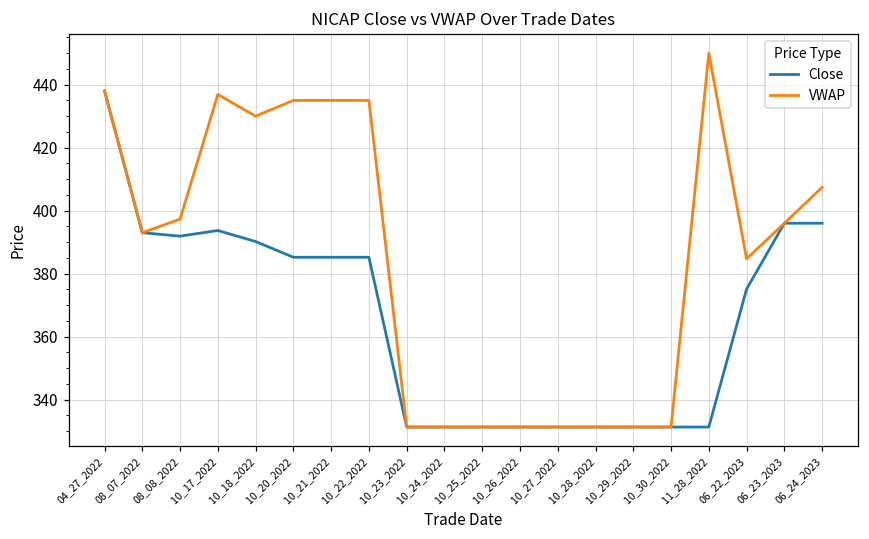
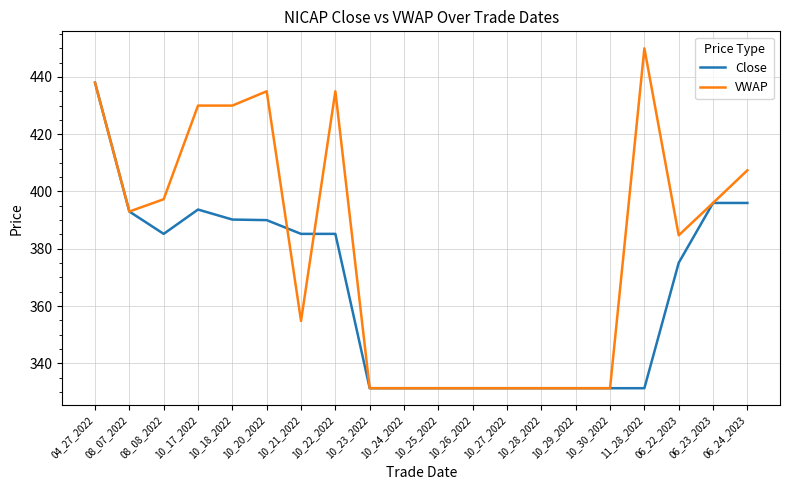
  {
    "Close": {
-     "08_08_2022": 392,
+     "08_08_2022": 385,
      "10_17_2022": 394,
      "10_18_2022": 390,
-     "10_20_2022": 385,
+     "10_20_2022": 390,
      "10_21_2022": 385,
      "10_22_2022": 385,
      "11_28_2022": 331,
      "06_22_2023": 375,
      "06_24_2023": 396
    },
    "VWAP": {
      "08_08_2022": 397,
-     "10_17_2022": 437,
+     "10_17_2022": 430,
      "10_18_2022": 430,
      "10_20_2022": 435,
-     "10_21_2022": 435,
+     "10_21_2022": 355,
      "10_22_2022": 435,
      "11_28_2022": 450,
      "06_22_2023": 385,
      "06_24_2023": 407
    }
  }
